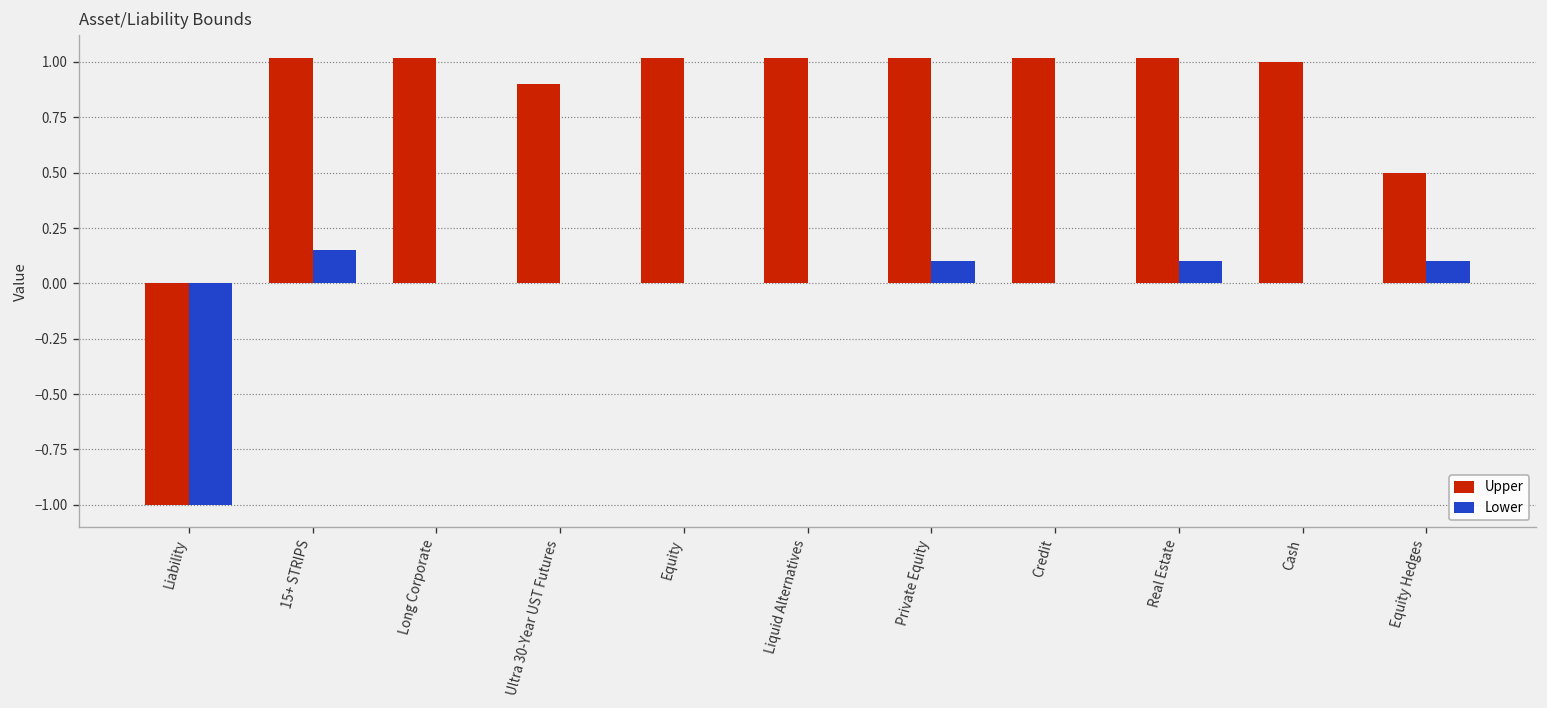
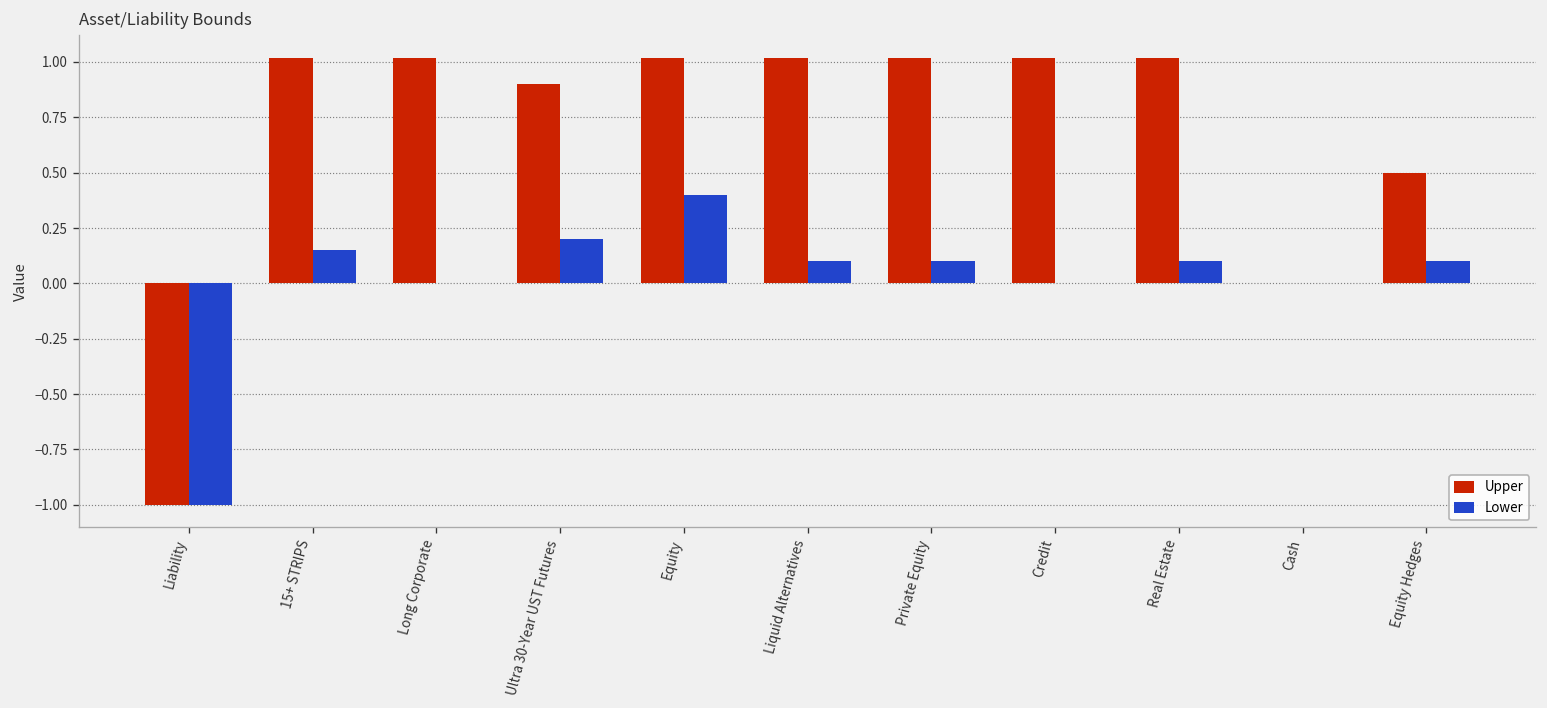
  {
    "Upper": {
      "Liability": -1,
      "15+ STRIPS": 1.02,
      "Long Corporate": 1.02,
      "Ultra 30-Year UST Futures": 0.90,
      "Equity": 1.02,
      "Liquid Alternatives": 1.02,
      "Private Equity": 1.02,
      "Credit": 1.02,
      "Real Estate": 1.02,
-     "Cash": 1,
+     "Cash": 0,
      "Equity Hedges": 0.50
    },
    "Lower": {
      "Liability": -1.0,
      "15+ STRIPS": 0.15,
      "Long Corporate": 0.0,
-     "Ultra 30-Year UST Futures": 0.0,
-     "Equity": 0.0,
-     "Liquid Alternatives": 0.0,
+     "Ultra 30-Year UST Futures": 0.2,
+     "Equity": 0.4,
+     "Liquid Alternatives": 0.1,
      "Private Equity": 0.1,
      "Credit": 0.0,
      "Real Estate": 0.1,
      "Cash": 0.0,
      "Equity Hedges": 0.1
    }
  }
